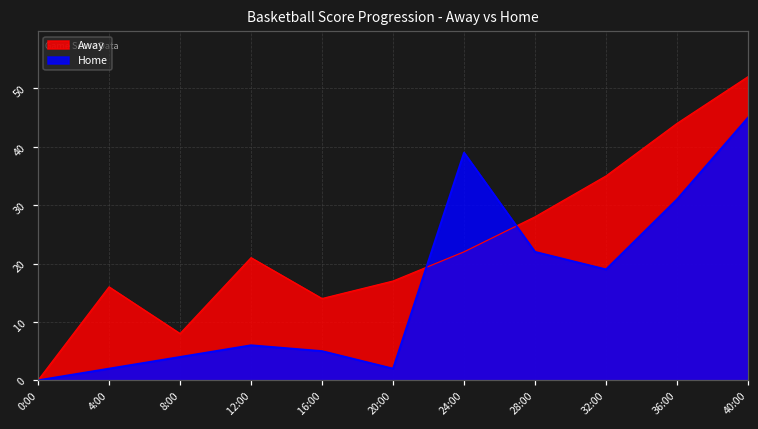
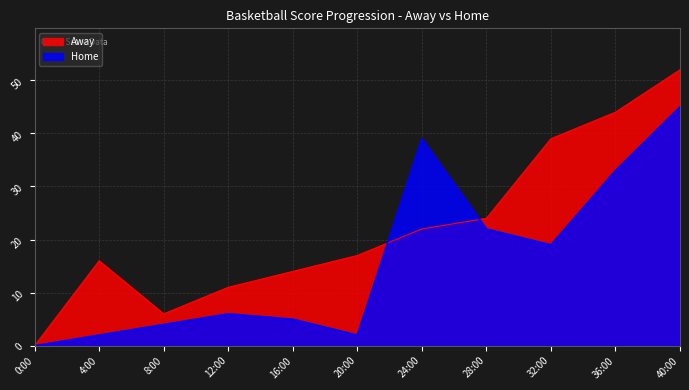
  {
    "Away": {
      "4:00": 16,
-     "8:00": 8,
-     "12:00": 21,
+     "8:00": 6,
+     "12:00": 11,
      "16:00": 14,
      "20:00": 17,
      "24:00": 22,
-     "28:00": 28,
-     "32:00": 35,
+     "28:00": 24,
+     "32:00": 39,
      "36:00": 44,
      "40:00": 52
    },
    "Home": {
      "4:00": 2,
      "8:00": 4,
      "12:00": 6,
      "16:00": 5,
      "20:00": 2,
      "24:00": 39,
      "28:00": 22,
      "32:00": 19,
-     "36:00": 31,
+     "36:00": 33,
      "40:00": 45
    }
  }
